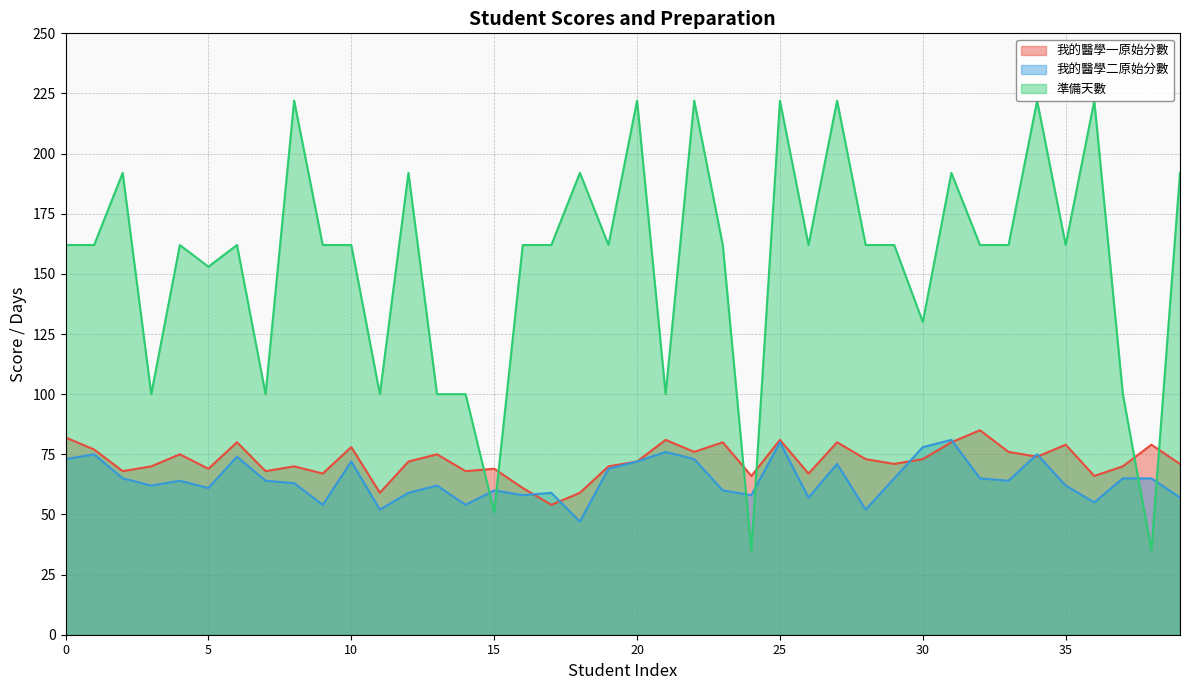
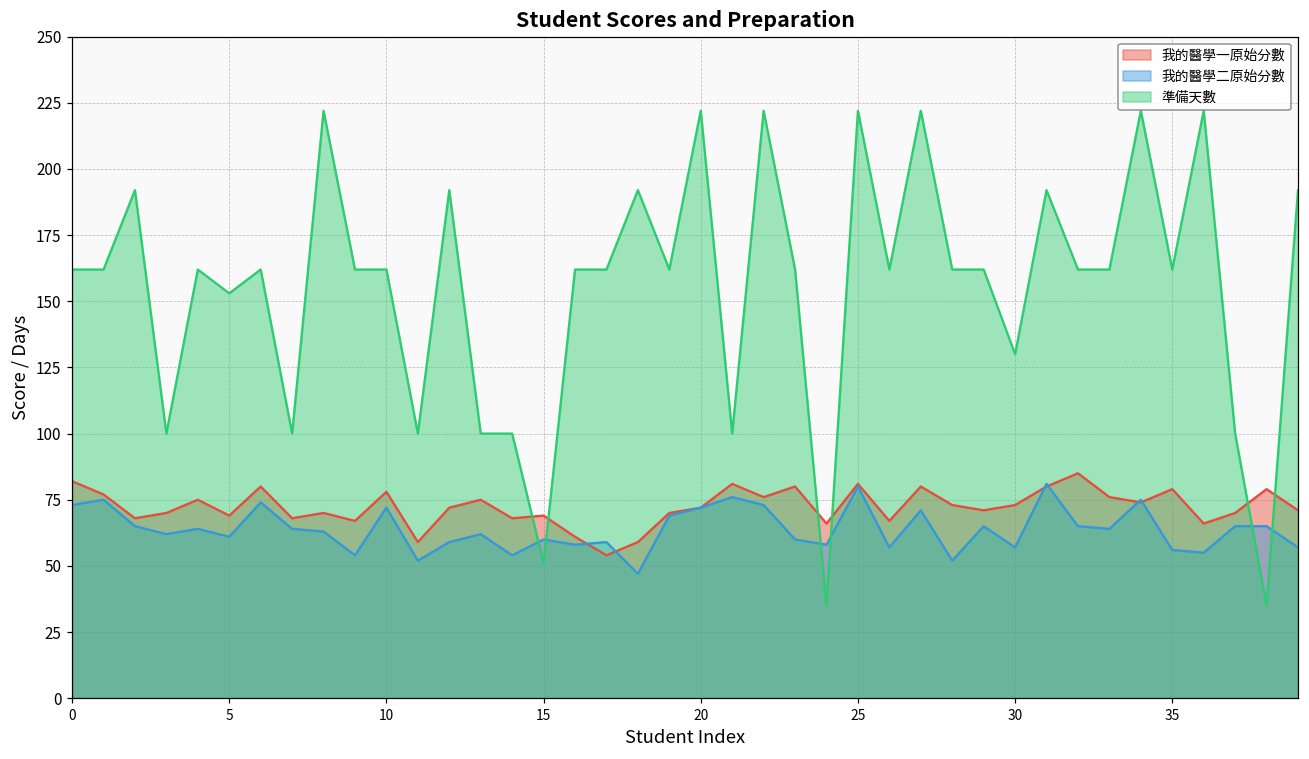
  {
    "我的醫學一原始分數": {
      "0": 82,
      "5": 69,
      "10": 78,
      "15": 69,
      "30": 73,
      "35": 79
    },
    "我的醫學二原始分數": {
      "0": 73,
      "5": 61,
      "10": 72,
      "15": 60,
-     "30": 78,
-     "35": 62
+     "30": 57,
+     "35": 56
    },
    "準備天數": {
      "0": 162,
      "5": 153,
      "10": 162,
      "15": 51,
      "20": 222,
      "25": 222,
      "30": 130,
      "35": 162
    }
  }
